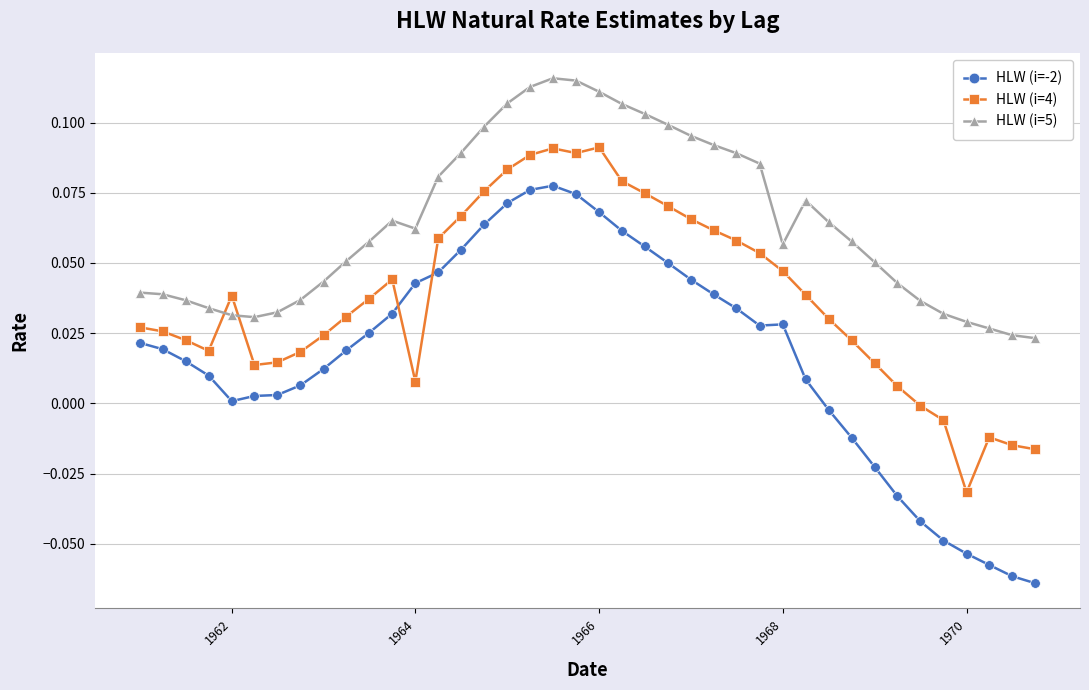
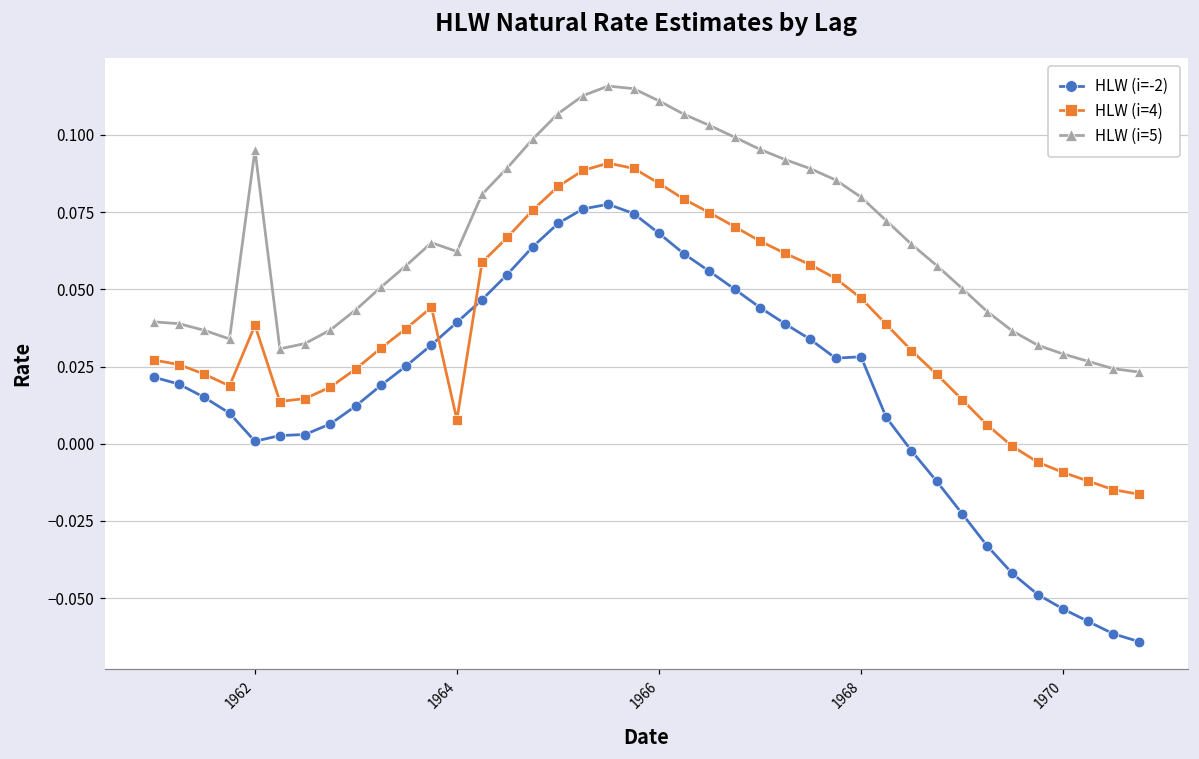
  {
    "HLW (i=-2)": {
      "1962": 0.001,
-     "1964": 0.043,
+     "1964": 0.039,
      "1966": 0.068,
      "1968": 0.028,
      "1970": -0.054
    },
    "HLW (i=4)": {
      "1962": 0.038,
      "1964": 0.008,
-     "1966": 0.091,
+     "1966": 0.084,
      "1968": 0.047,
-     "1970": -0.032
+     "1970": -0.009
    },
    "HLW (i=5)": {
-     "1962": 0.031,
+     "1962": 0.095,
      "1964": 0.062,
      "1966": 0.111,
-     "1968": 0.057,
+     "1968": 0.080,
      "1970": 0.029
    }
  }
